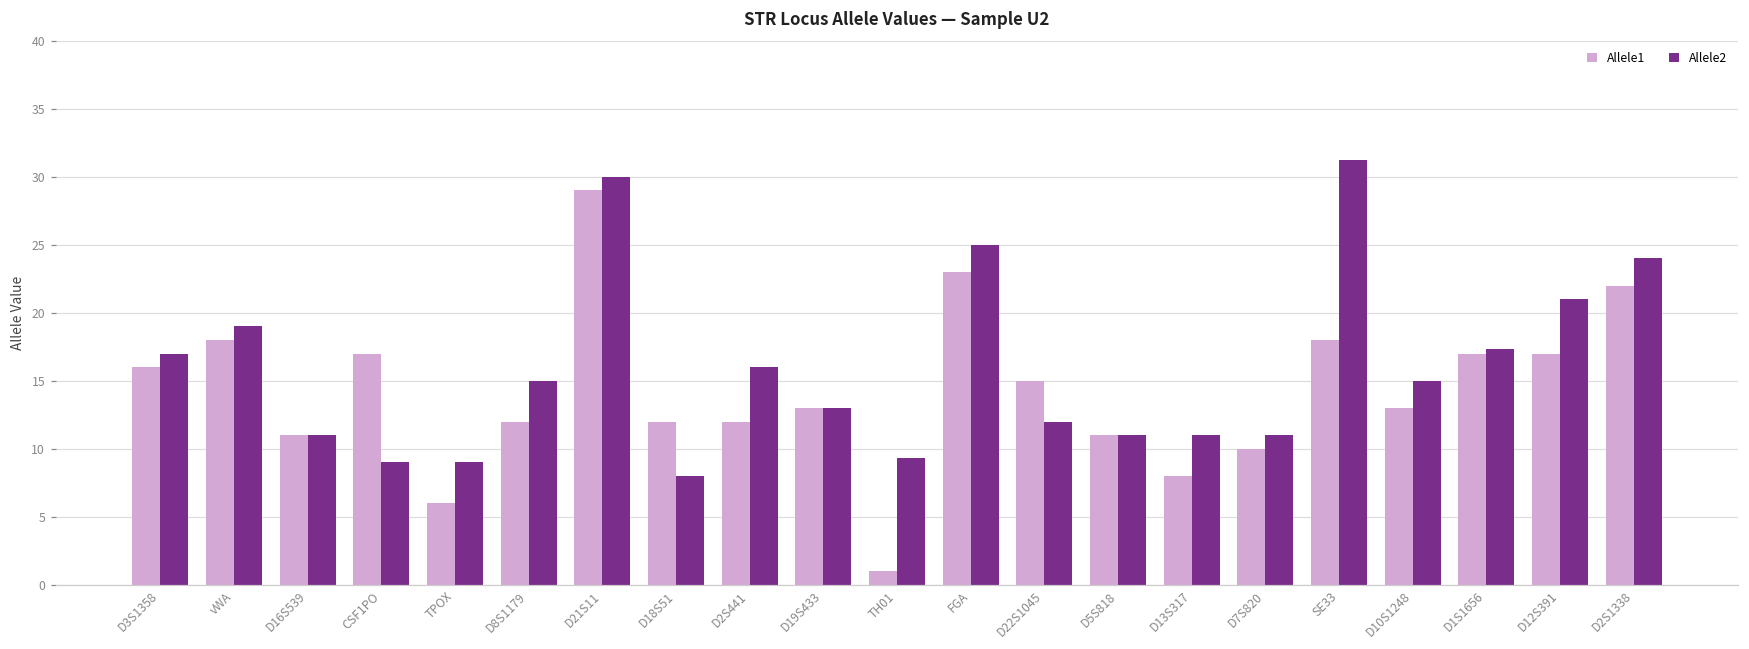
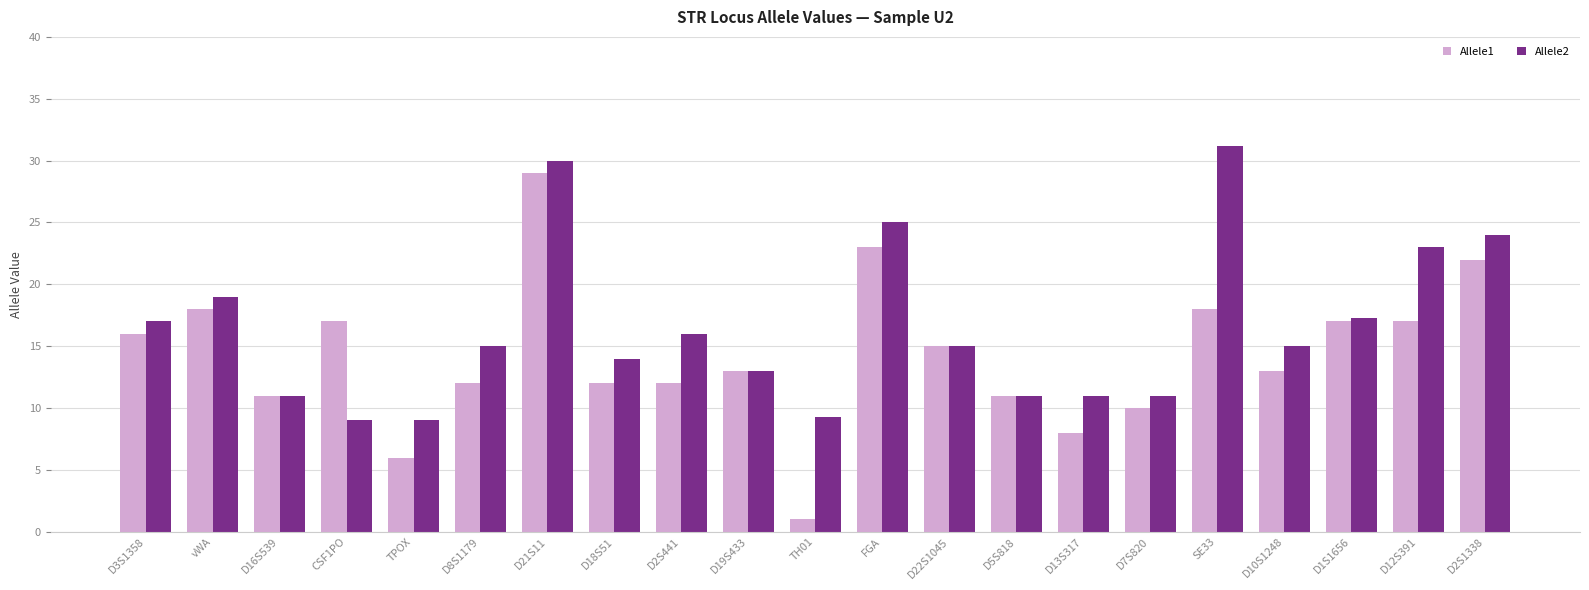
  {
    "Allele1": {
      "D3S1358": 16,
      "vWA": 18,
      "D16S539": 11,
      "CSF1PO": 17,
      "TPOX": 6,
      "D8S1179": 12,
      "D21S11": 29,
      "D18S51": 12,
      "D2S441": 12,
      "D19S433": 13,
      "TH01": 1,
      "FGA": 23,
      "D22S1045": 15,
      "D5S818": 11,
      "D13S317": 8,
      "D7S820": 10,
      "SE33": 18,
      "D10S1248": 13,
      "D1S1656": 17,
      "D12S391": 17,
      "D2S1338": 22
    },
    "Allele2": {
      "D3S1358": 17,
      "vWA": 19,
      "D16S539": 11,
      "CSF1PO": 9,
      "TPOX": 9,
      "D8S1179": 15,
      "D21S11": 30,
-     "D18S51": 8,
+     "D18S51": 14,
      "D2S441": 16,
      "D19S433": 13,
      "TH01": 9.3,
      "FGA": 25,
-     "D22S1045": 12,
+     "D22S1045": 15,
      "D5S818": 11,
      "D13S317": 11,
      "D7S820": 11,
      "SE33": 31,
      "D10S1248": 15,
      "D1S1656": 17.3,
-     "D12S391": 21,
+     "D12S391": 23,
      "D2S1338": 24
    }
  }
